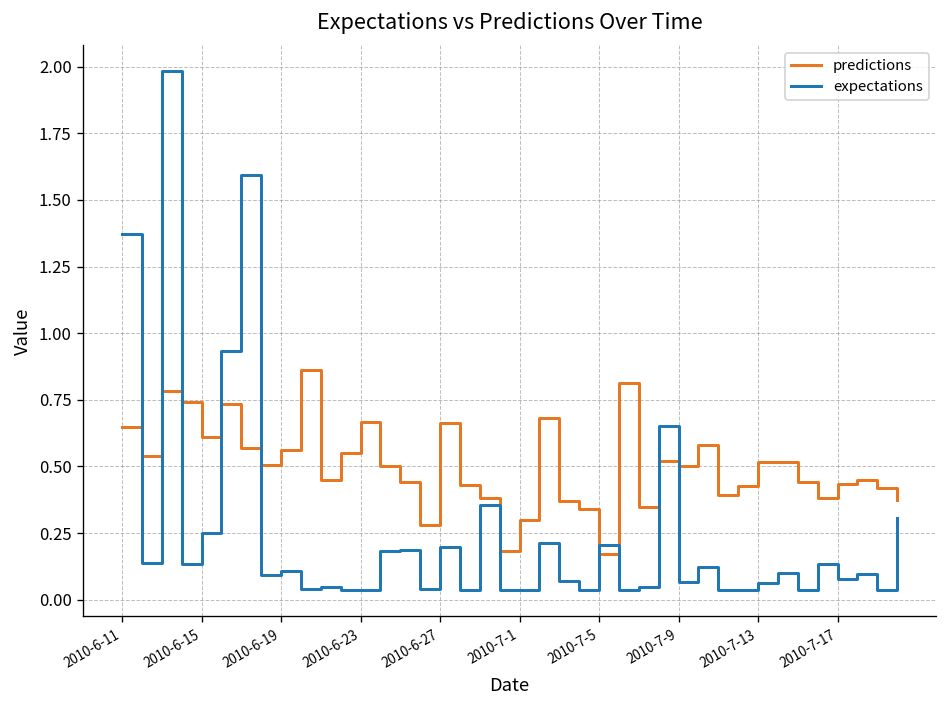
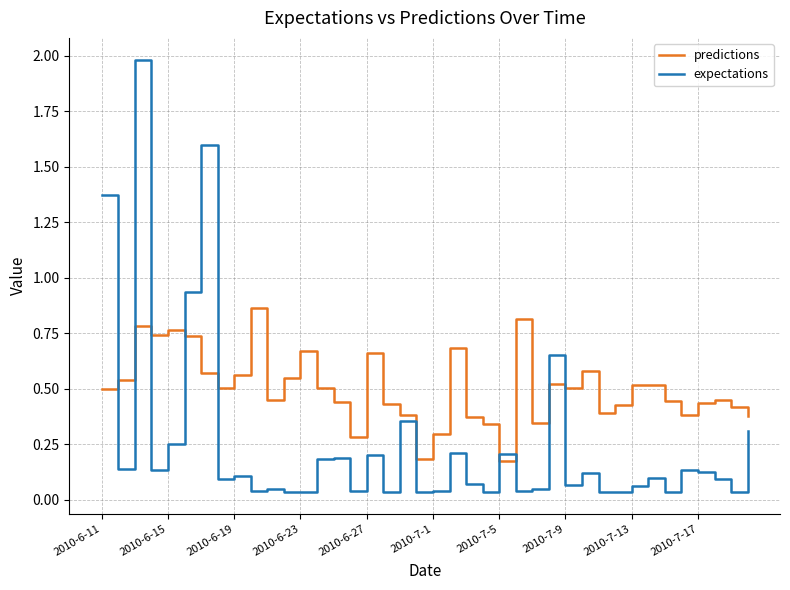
  {
    "predictions": {
-     "2010-6-11": 0.65,
-     "2010-6-15": 0.61,
+     "2010-6-11": 0.50,
+     "2010-6-15": 0.76,
      "2010-6-19": 0.56,
      "2010-6-23": 0.67,
      "2010-6-27": 0.66,
      "2010-7-1": 0.30,
      "2010-7-5": 0.17,
      "2010-7-9": 0.50,
      "2010-7-13": 0.52,
      "2010-7-17": 0.43
    },
    "expectations": {
      "2010-6-11": 1.37,
      "2010-6-15": 0.25,
      "2010-6-19": 0.11,
      "2010-6-23": 0.03,
      "2010-6-27": 0.20,
      "2010-7-1": 0.04,
      "2010-7-5": 0.21,
      "2010-7-9": 0.07,
      "2010-7-13": 0.06,
-     "2010-7-17": 0.08
+     "2010-7-17": 0.12
    }
  }
